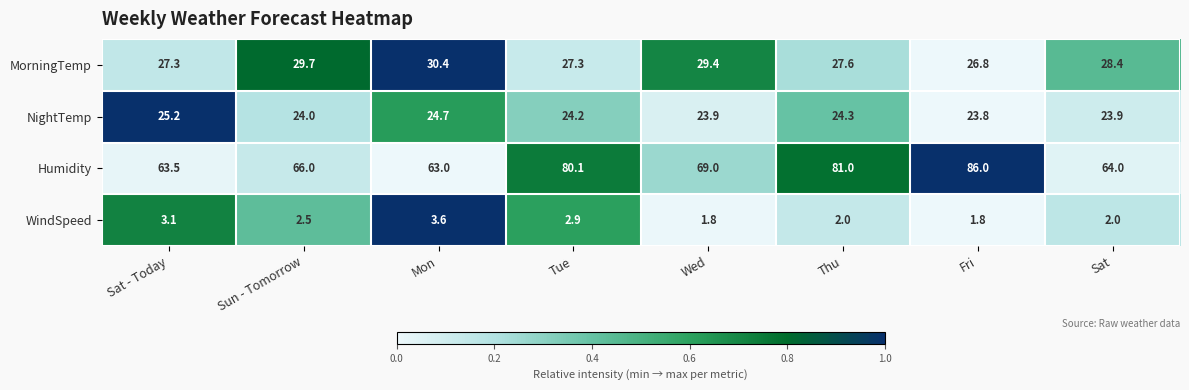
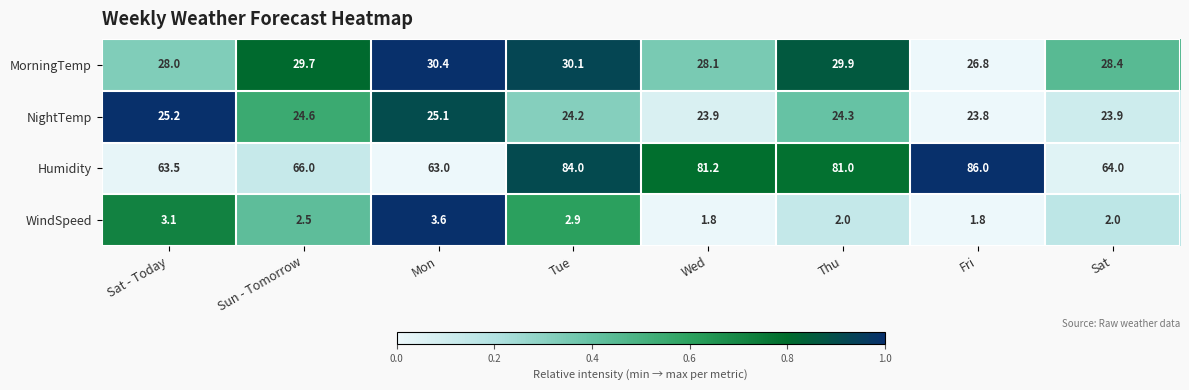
  {
    "MorningTemp": {
-     "Sat - Today": 27.3,
+     "Sat - Today": 28.0,
      "Sun - Tomorrow": 29.7,
      "Mon": 30.4,
-     "Tue": 27.3,
-     "Wed": 29.4,
-     "Thu": 27.6,
+     "Tue": 30.1,
+     "Wed": 28.1,
+     "Thu": 29.9,
      "Fri": 26.8,
      "Sat": 28.4
    },
    "NightTemp": {
      "Sat - Today": 25.2,
-     "Sun - Tomorrow": 24.0,
-     "Mon": 24.7,
+     "Sun - Tomorrow": 24.6,
+     "Mon": 25.1,
      "Tue": 24.2,
      "Wed": 23.9,
      "Thu": 24.3,
      "Fri": 23.8,
      "Sat": 23.9
    },
    "Humidity": {
      "Sat - Today": 63.5,
      "Sun - Tomorrow": 66.0,
      "Mon": 63.0,
-     "Tue": 80.1,
-     "Wed": 69.0,
+     "Tue": 84.0,
+     "Wed": 81.2,
      "Thu": 81.0,
      "Fri": 86.0,
      "Sat": 64.0
    },
    "WindSpeed": {
      "Sat - Today": 3.1,
      "Sun - Tomorrow": 2.5,
      "Mon": 3.6,
      "Tue": 2.9,
      "Wed": 1.8,
      "Thu": 2.0,
      "Fri": 1.8,
      "Sat": 2.0
    }
  }
